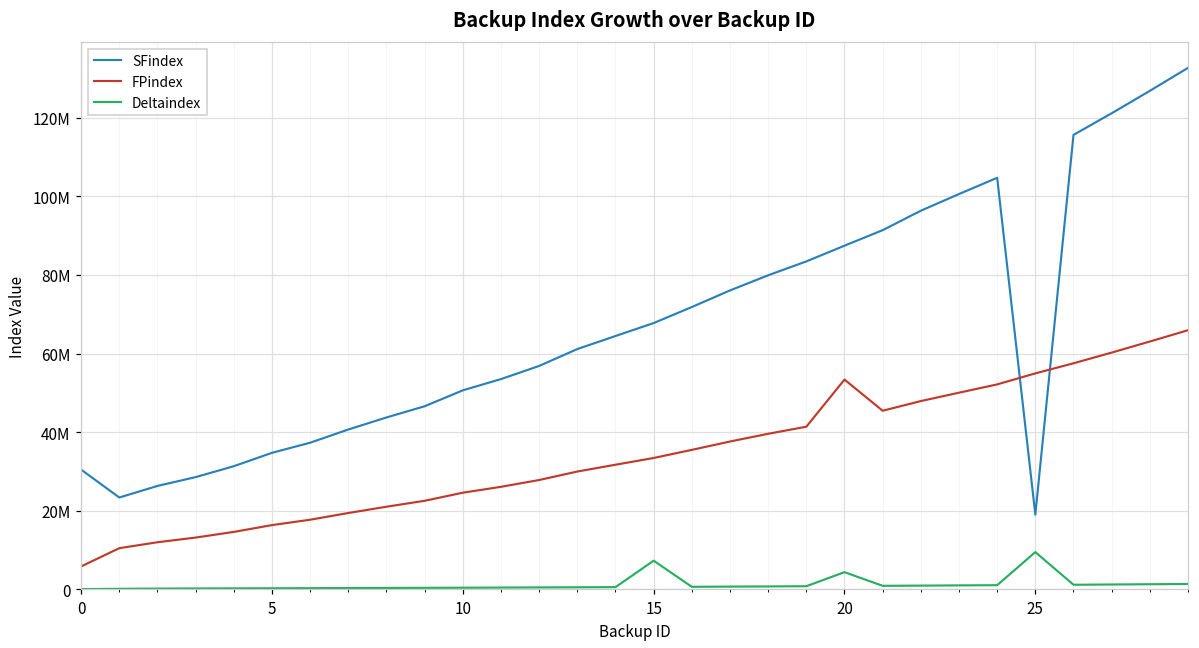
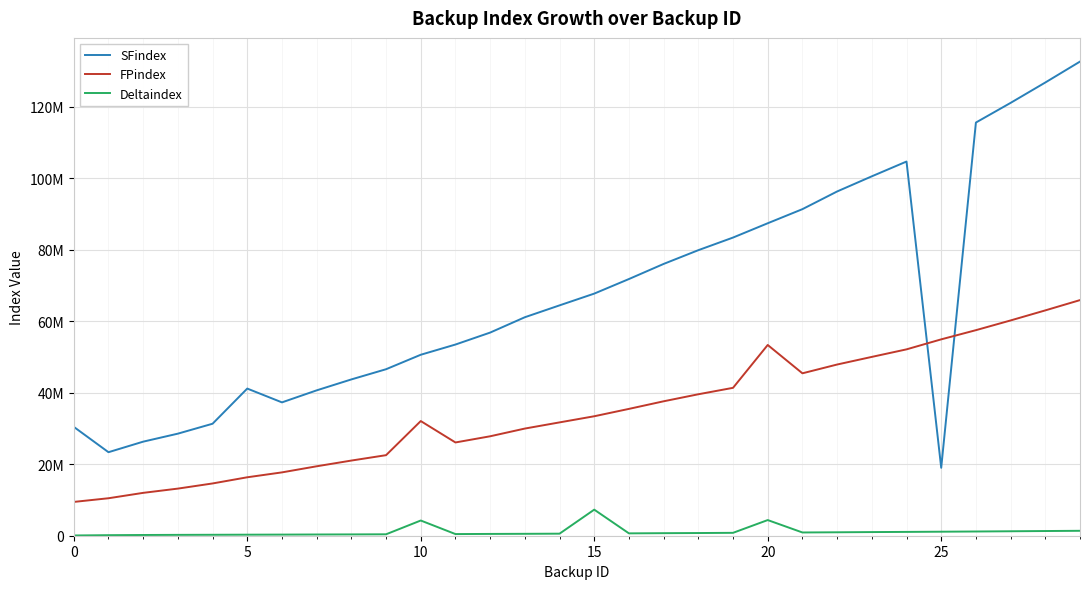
  {
    "SFindex": {
      "0": 30000000,
-     "5": 35000000,
+     "5": 41000000,
      "10": 51000000,
      "15": 68000000,
      "20": 87000000,
      "25": 19000000
    },
    "FPindex": {
-     "0": 6000000,
+     "0": 9000000,
      "5": 16000000,
-     "10": 25000000,
+     "10": 32000000,
      "15": 33000000,
      "20": 53000000,
      "25": 55000000
    },
    "Deltaindex": {
      "0": 0,
      "5": 0,
-     "10": 0,
+     "10": 4000000,
      "15": 7000000,
      "20": 4000000,
-     "25": 9000000
+     "25": 1000000
    }
  }
